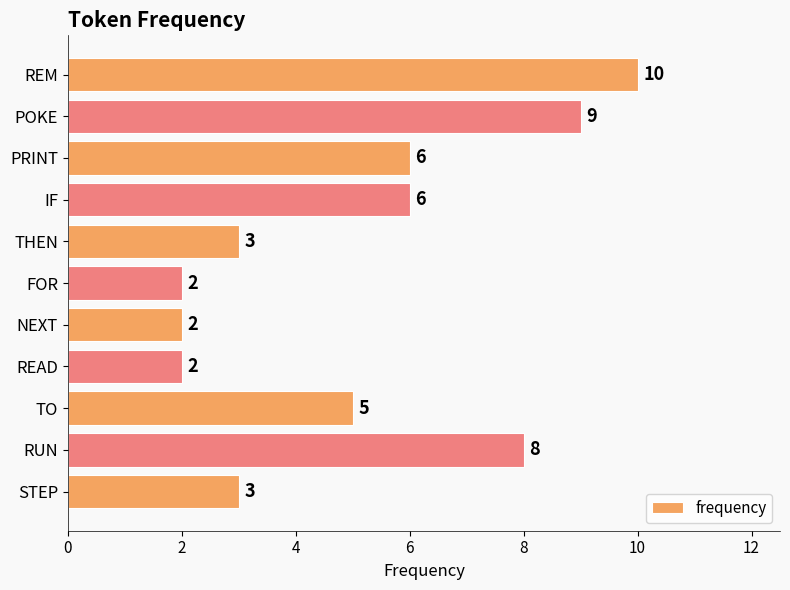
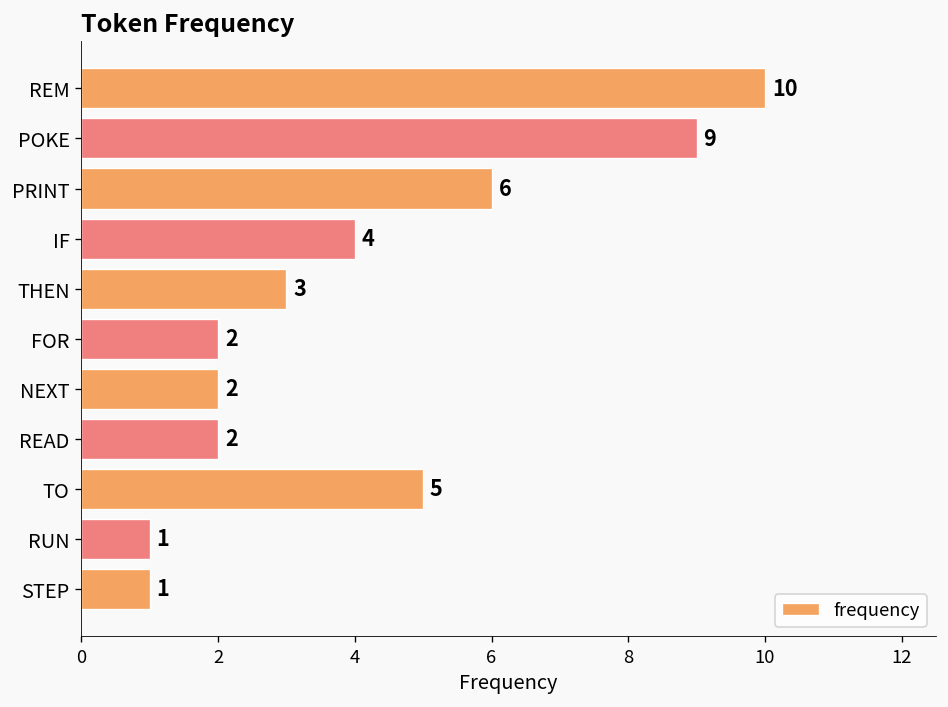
  {
    "REM": 10,
    "POKE": 9,
    "PRINT": 6,
-   "IF": 6,
+   "IF": 4,
    "THEN": 3,
    "FOR": 2,
    "NEXT": 2,
    "READ": 2,
    "TO": 5,
-   "RUN": 8,
-   "STEP": 3
+   "RUN": 1,
+   "STEP": 1
  }
